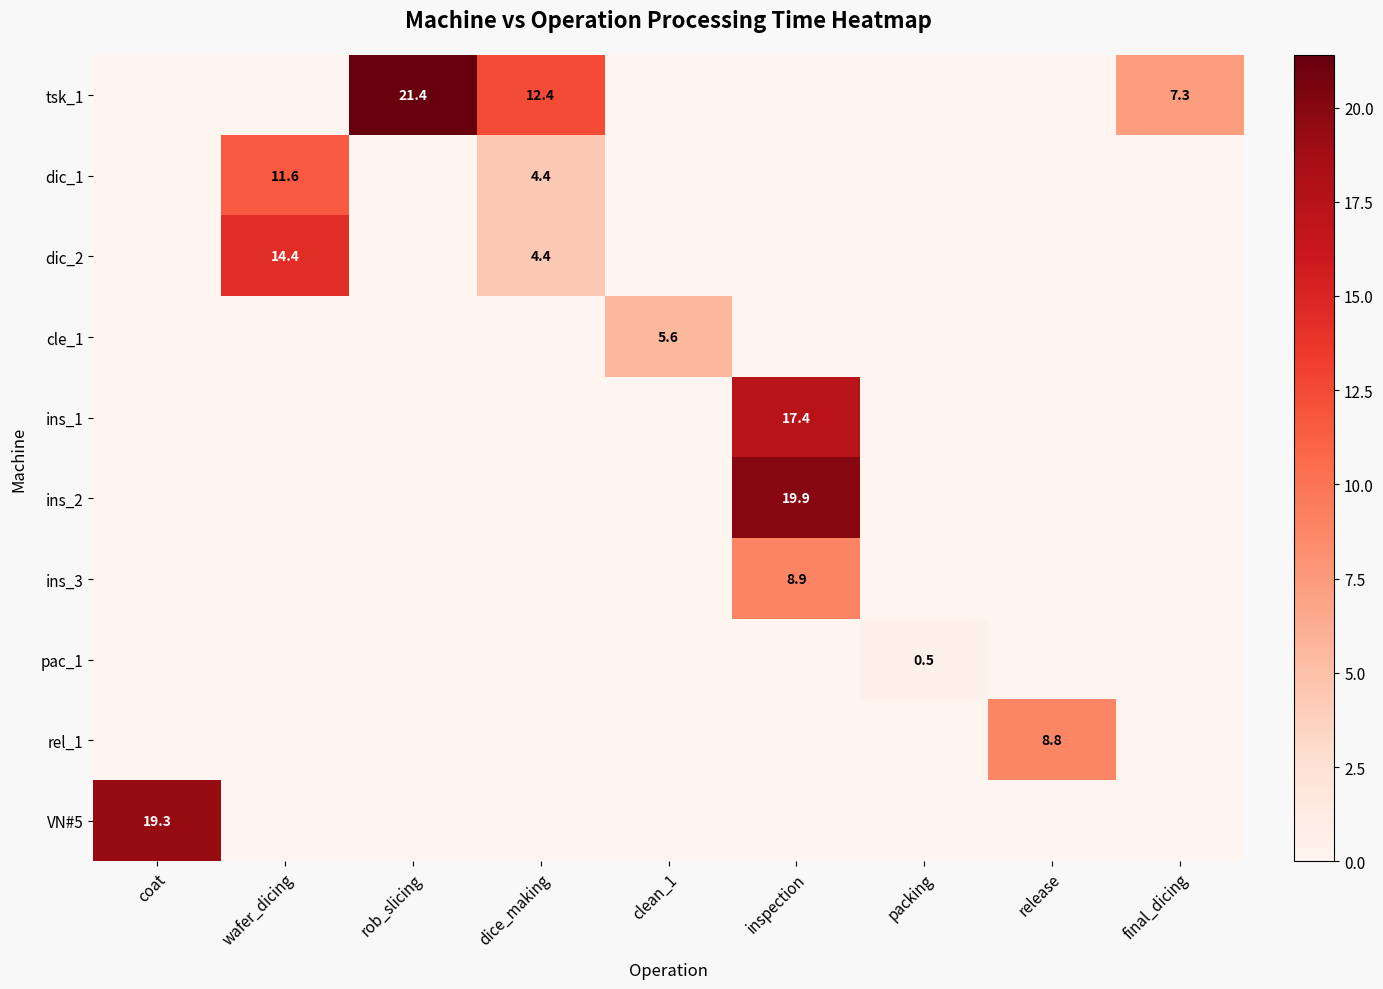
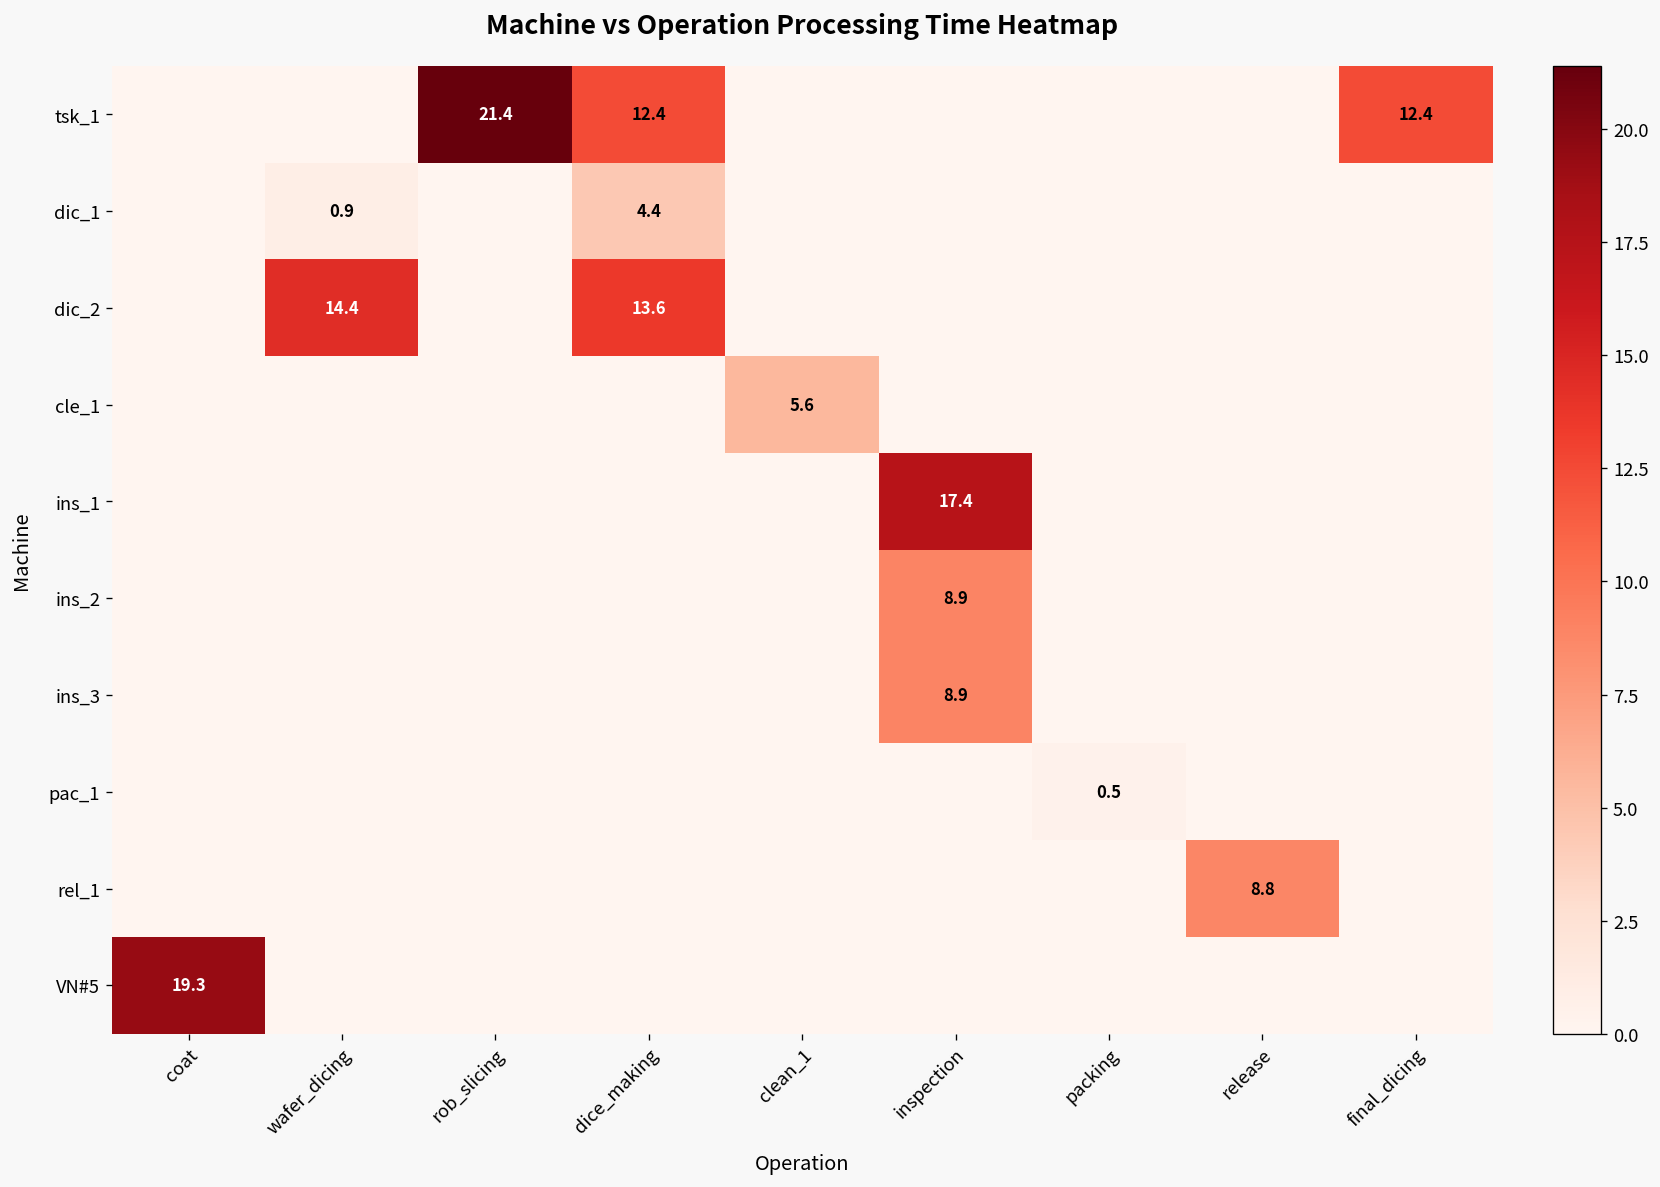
  {
    "tsk_1": {
      "rob_slicing": 21.4,
      "dice_making": 12.4,
-     "final_dicing": 7.3
+     "final_dicing": 12.4
    },
    "dic_1": {
-     "wafer_dicing": 11.6,
+     "wafer_dicing": 0.9,
      "dice_making": 4.4
    },
    "dic_2": {
      "wafer_dicing": 14.4,
-     "dice_making": 4.4
+     "dice_making": 13.6
    },
    "cle_1": {
      "clean_1": 5.6
    },
    "ins_1": {
      "inspection": 17.4
    },
    "ins_2": {
-     "inspection": 19.9
+     "inspection": 8.9
    },
    "ins_3": {
      "inspection": 8.9
    },
    "pac_1": {
      "packing": 0.5
    },
    "rel_1": {
      "release": 8.8
    },
    "VN#5": {
      "coat": 19.3
    }
  }
